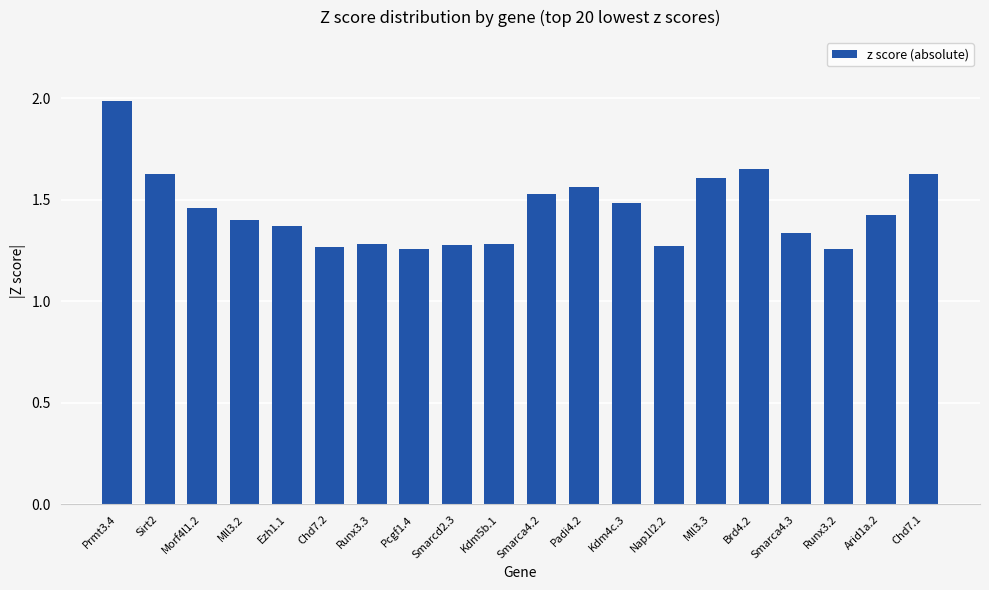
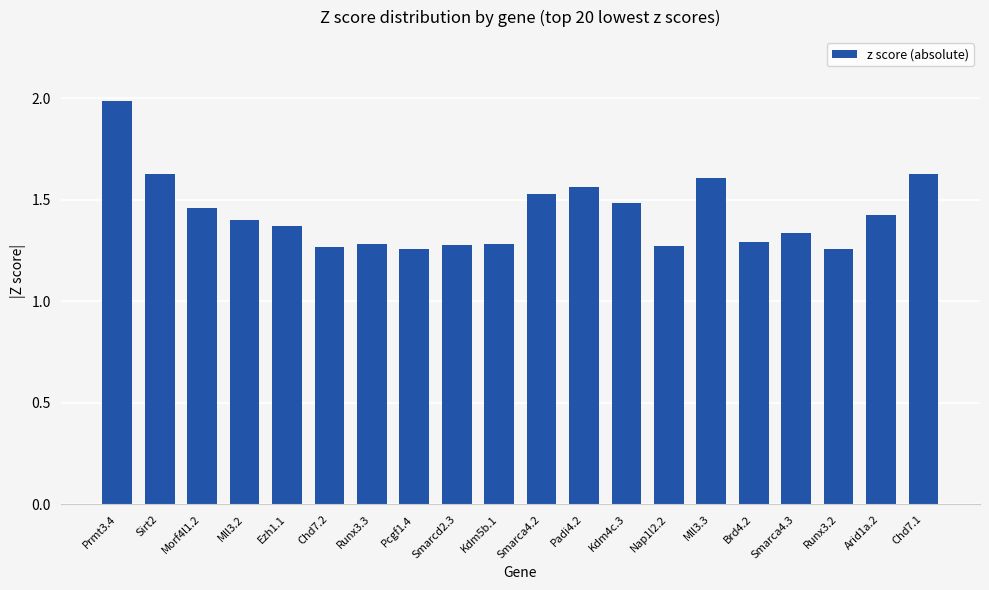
  {
    "Prmt3.4": 1.98,
    "Sirt2": 1.62,
    "Morf4l1.2": 1.46,
    "Mll3.2": 1.40,
    "Ezh1.1": 1.37,
    "Chd7.2": 1.26,
    "Runx3.3": 1.28,
    "Pcgf1.4": 1.26,
    "Smarcd2.3": 1.28,
    "Kdm5b.1": 1.28,
    "Smarca4.2": 1.53,
    "Padi4.2": 1.56,
    "Kdm4c.3": 1.48,
    "Nap1l2.2": 1.27,
    "Mll3.3": 1.61,
-   "Brd4.2": 1.65,
+   "Brd4.2": 1.29,
    "Smarca4.3": 1.33,
    "Runx3.2": 1.26,
    "Arid1a.2": 1.42,
    "Chd7.1": 1.63
  }
